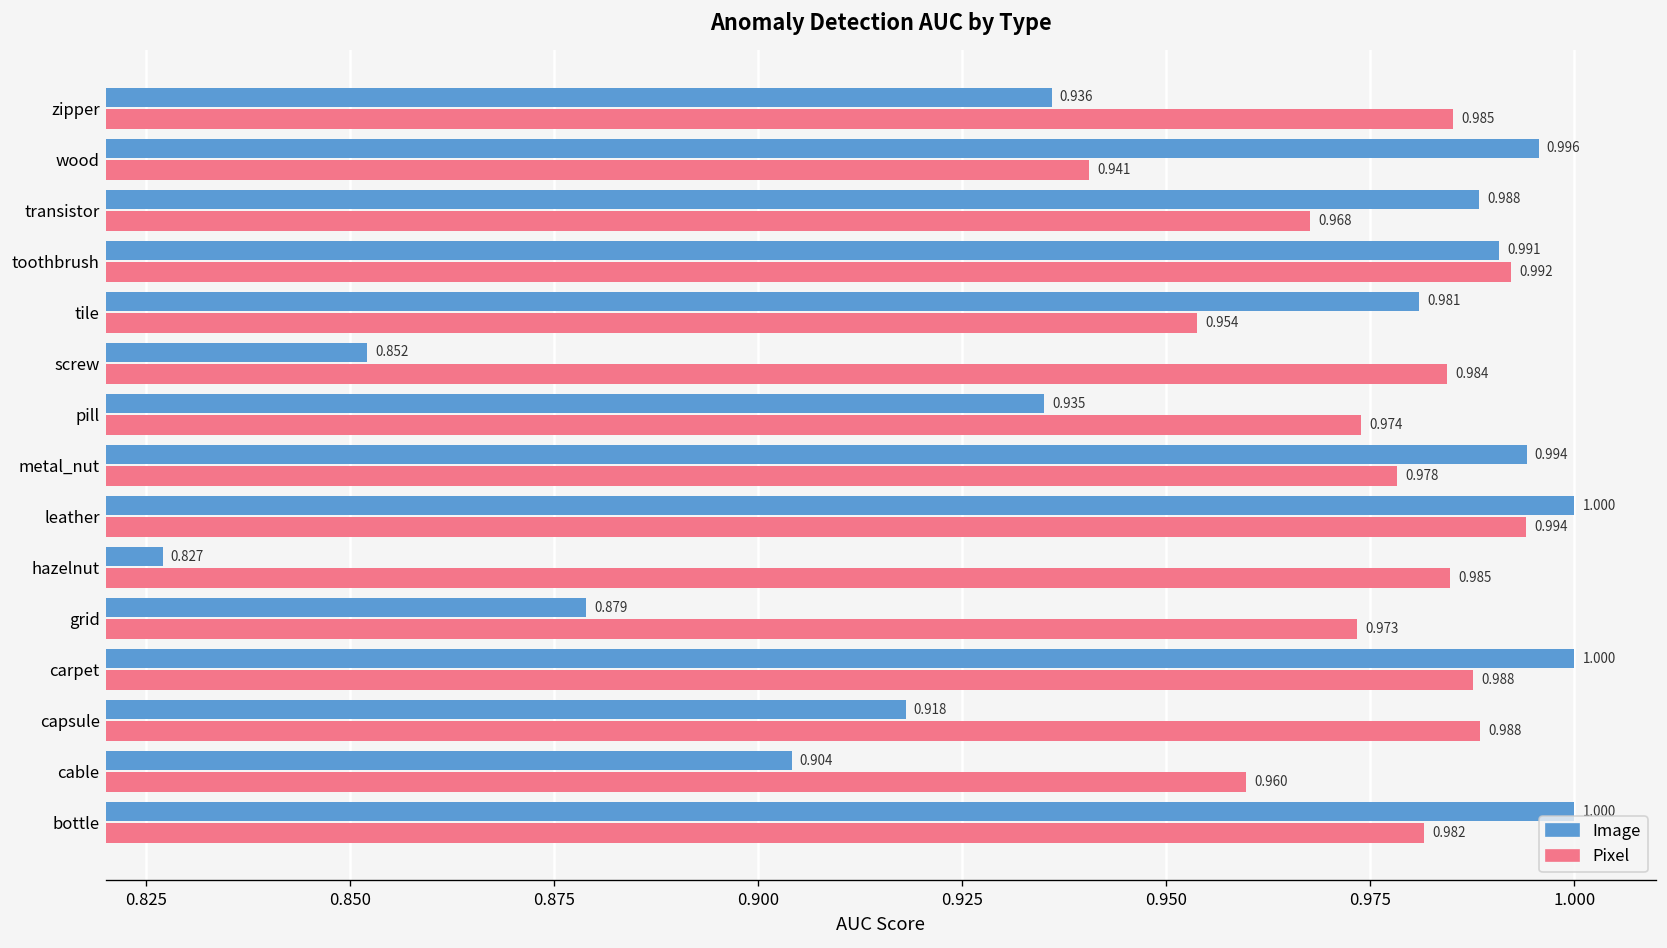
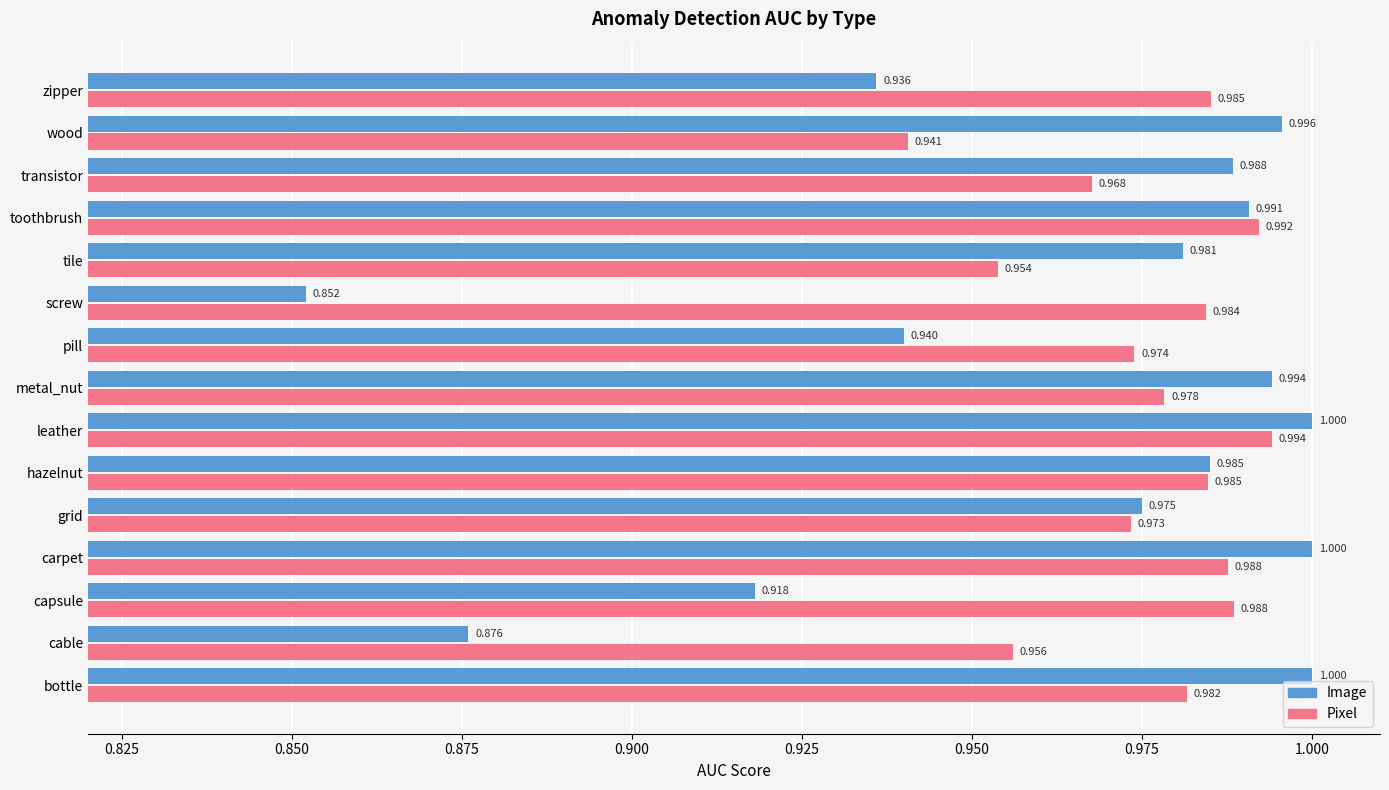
  {
    "Image": {
      "zipper": 0.936,
      "wood": 0.996,
      "transistor": 0.988,
      "toothbrush": 0.991,
      "tile": 0.981,
      "screw": 0.852,
-     "pill": 0.935,
+     "pill": 0.940,
      "metal_nut": 0.994,
      "leather": 1.000,
-     "hazelnut": 0.827,
-     "grid": 0.879,
+     "hazelnut": 0.985,
+     "grid": 0.975,
      "carpet": 1.000,
      "capsule": 0.918,
-     "cable": 0.904
+     "cable": 0.876
    },
    "Pixel": {
      "zipper": 0.985,
      "wood": 0.941,
      "transistor": 0.968,
      "toothbrush": 0.992,
      "tile": 0.954,
      "screw": 0.984,
      "pill": 0.974,
      "metal_nut": 0.978,
      "leather": 0.994,
      "hazelnut": 0.985,
      "grid": 0.973,
      "carpet": 0.988,
      "capsule": 0.988,
-     "cable": 0.960,
+     "cable": 0.956,
      "bottle": 0.982
    }
  }
